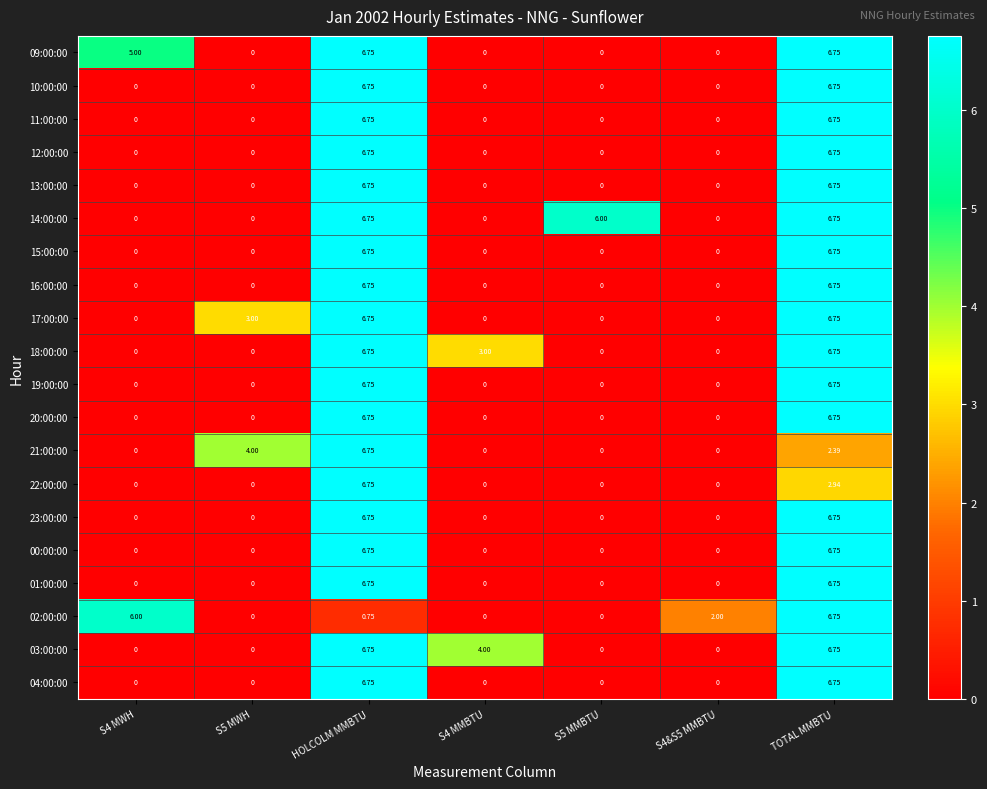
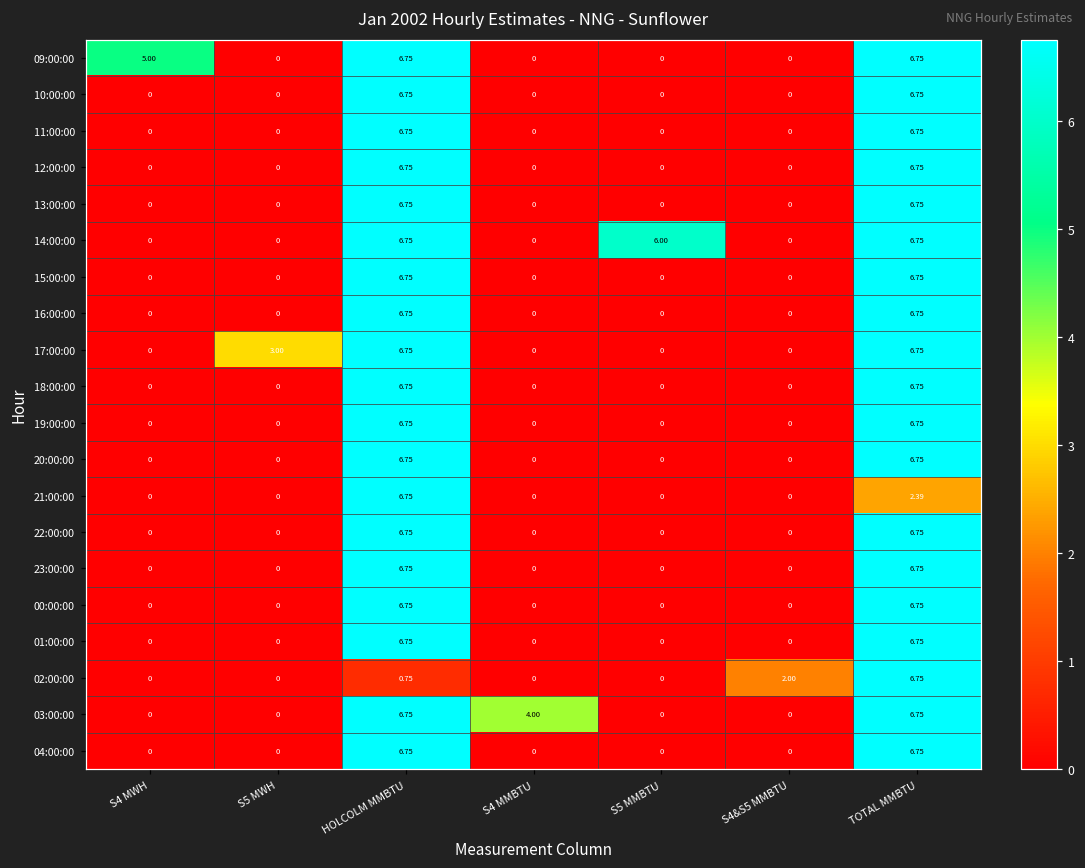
  {
    "09:00:00": {
      "S4 MWH": 5.00,
      "S5 MWH": 0,
      "HOLCOLM MMBTU": 6.75,
      "S4 MMBTU": 0,
      "S5 MMBTU": 0,
      "S4&S5 MMBTU": 0,
      "TOTAL MMBTU": 6.75
    },
    "10:00:00": {
      "S4 MWH": 0,
      "S5 MWH": 0,
      "HOLCOLM MMBTU": 6.75,
      "S4 MMBTU": 0,
      "S5 MMBTU": 0,
      "S4&S5 MMBTU": 0,
      "TOTAL MMBTU": 6.75
    },
    "11:00:00": {
      "S4 MWH": 0,
      "S5 MWH": 0,
      "HOLCOLM MMBTU": 6.75,
      "S4 MMBTU": 0,
      "S5 MMBTU": 0,
      "S4&S5 MMBTU": 0,
      "TOTAL MMBTU": 6.75
    },
    "12:00:00": {
      "S4 MWH": 0,
      "S5 MWH": 0,
      "HOLCOLM MMBTU": 6.75,
      "S4 MMBTU": 0,
      "S5 MMBTU": 0,
      "S4&S5 MMBTU": 0,
      "TOTAL MMBTU": 6.75
    },
    "13:00:00": {
      "S4 MWH": 0,
      "S5 MWH": 0,
      "HOLCOLM MMBTU": 6.75,
      "S4 MMBTU": 0,
      "S5 MMBTU": 0,
      "S4&S5 MMBTU": 0,
      "TOTAL MMBTU": 6.75
    },
    "14:00:00": {
      "S4 MWH": 0,
      "S5 MWH": 0,
      "HOLCOLM MMBTU": 6.75,
      "S4 MMBTU": 0,
      "S5 MMBTU": 6.00,
      "S4&S5 MMBTU": 0,
      "TOTAL MMBTU": 6.75
    },
    "15:00:00": {
      "S4 MWH": 0,
      "S5 MWH": 0,
      "HOLCOLM MMBTU": 6.75,
      "S4 MMBTU": 0,
      "S5 MMBTU": 0,
      "S4&S5 MMBTU": 0,
      "TOTAL MMBTU": 6.75
    },
    "16:00:00": {
      "S4 MWH": 0,
      "S5 MWH": 0,
      "HOLCOLM MMBTU": 6.75,
      "S4 MMBTU": 0,
      "S5 MMBTU": 0,
      "S4&S5 MMBTU": 0,
      "TOTAL MMBTU": 6.75
    },
    "17:00:00": {
      "S4 MWH": 0,
      "S5 MWH": 3.00,
      "HOLCOLM MMBTU": 6.75,
      "S4 MMBTU": 0,
      "S5 MMBTU": 0,
      "S4&S5 MMBTU": 0,
      "TOTAL MMBTU": 6.75
    },
    "18:00:00": {
      "S4 MWH": 0,
      "S5 MWH": 0,
      "HOLCOLM MMBTU": 6.75,
-     "S4 MMBTU": 3.00,
+     "S4 MMBTU": 0,
      "S5 MMBTU": 0,
      "S4&S5 MMBTU": 0,
      "TOTAL MMBTU": 6.75
    },
    "19:00:00": {
      "S4 MWH": 0,
      "S5 MWH": 0,
      "HOLCOLM MMBTU": 6.75,
      "S4 MMBTU": 0,
      "S5 MMBTU": 0,
      "S4&S5 MMBTU": 0,
      "TOTAL MMBTU": 6.75
    },
    "20:00:00": {
      "S4 MWH": 0,
      "S5 MWH": 0,
      "HOLCOLM MMBTU": 6.75,
      "S4 MMBTU": 0,
      "S5 MMBTU": 0,
      "S4&S5 MMBTU": 0,
      "TOTAL MMBTU": 6.75
    },
    "21:00:00": {
      "S4 MWH": 0,
-     "S5 MWH": 4.00,
+     "S5 MWH": 0,
      "HOLCOLM MMBTU": 6.75,
      "S4 MMBTU": 0,
      "S5 MMBTU": 0,
      "S4&S5 MMBTU": 0,
      "TOTAL MMBTU": 2.39
    },
    "22:00:00": {
      "S4 MWH": 0,
      "S5 MWH": 0,
      "HOLCOLM MMBTU": 6.75,
      "S4 MMBTU": 0,
      "S5 MMBTU": 0,
      "S4&S5 MMBTU": 0,
-     "TOTAL MMBTU": 2.94
+     "TOTAL MMBTU": 6.75
    },
    "23:00:00": {
      "S4 MWH": 0,
      "S5 MWH": 0,
      "HOLCOLM MMBTU": 6.75,
      "S4 MMBTU": 0,
      "S5 MMBTU": 0,
      "S4&S5 MMBTU": 0,
      "TOTAL MMBTU": 6.75
    },
    "00:00:00": {
      "S4 MWH": 0,
      "S5 MWH": 0,
      "HOLCOLM MMBTU": 6.75,
      "S4 MMBTU": 0,
      "S5 MMBTU": 0,
      "S4&S5 MMBTU": 0,
      "TOTAL MMBTU": 6.75
    },
    "01:00:00": {
      "S4 MWH": 0,
      "S5 MWH": 0,
      "HOLCOLM MMBTU": 6.75,
      "S4 MMBTU": 0,
      "S5 MMBTU": 0,
      "S4&S5 MMBTU": 0,
      "TOTAL MMBTU": 6.75
    },
    "02:00:00": {
-     "S4 MWH": 6.00,
+     "S4 MWH": 0,
      "S5 MWH": 0,
      "HOLCOLM MMBTU": 0.75,
      "S4 MMBTU": 0,
      "S5 MMBTU": 0,
      "S4&S5 MMBTU": 2.00,
      "TOTAL MMBTU": 6.75
    },
    "03:00:00": {
      "S4 MWH": 0,
      "S5 MWH": 0,
      "HOLCOLM MMBTU": 6.75,
      "S4 MMBTU": 4.00,
      "S5 MMBTU": 0,
      "S4&S5 MMBTU": 0,
      "TOTAL MMBTU": 6.75
    },
    "04:00:00": {
      "S4 MWH": 0,
      "S5 MWH": 0,
      "HOLCOLM MMBTU": 6.75,
      "S4 MMBTU": 0,
      "S5 MMBTU": 0,
      "S4&S5 MMBTU": 0,
      "TOTAL MMBTU": 6.75
    }
  }
